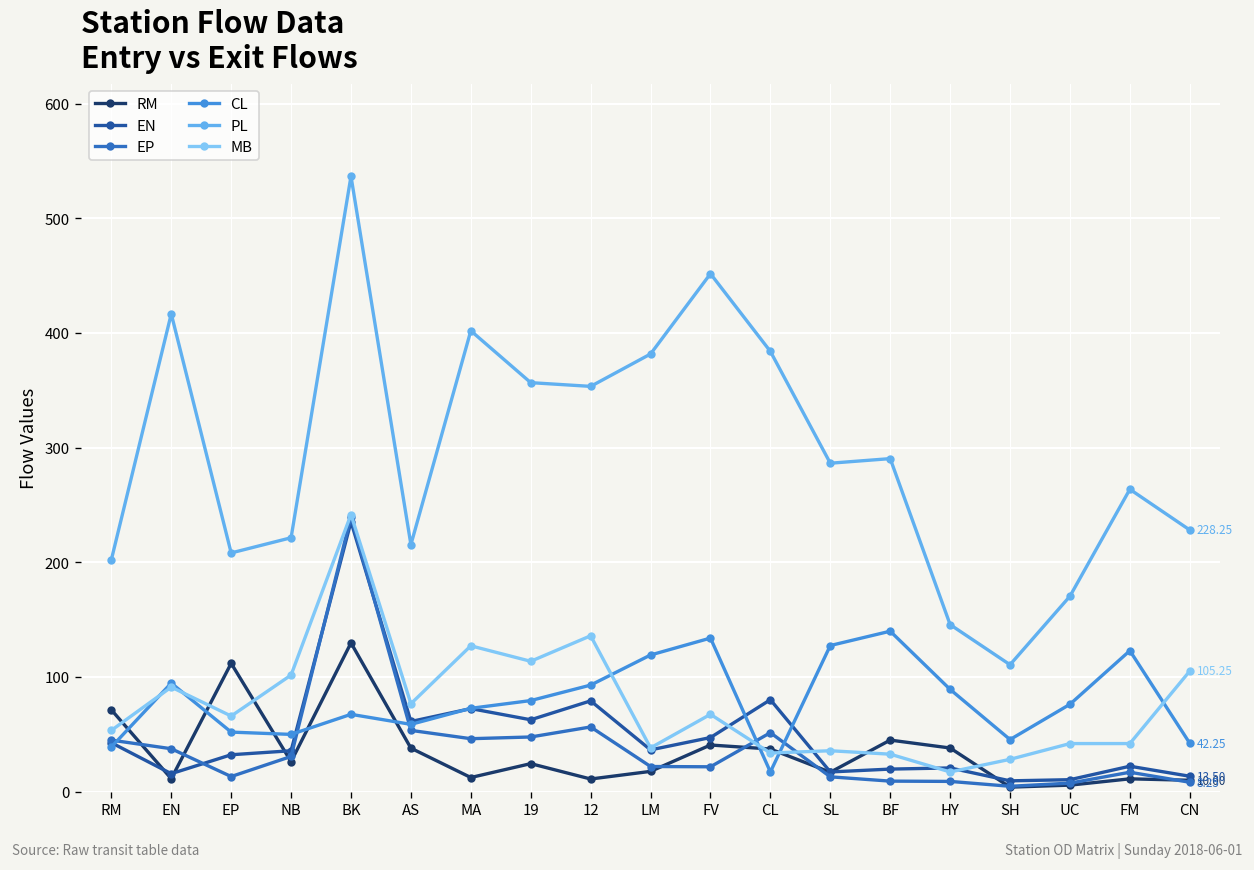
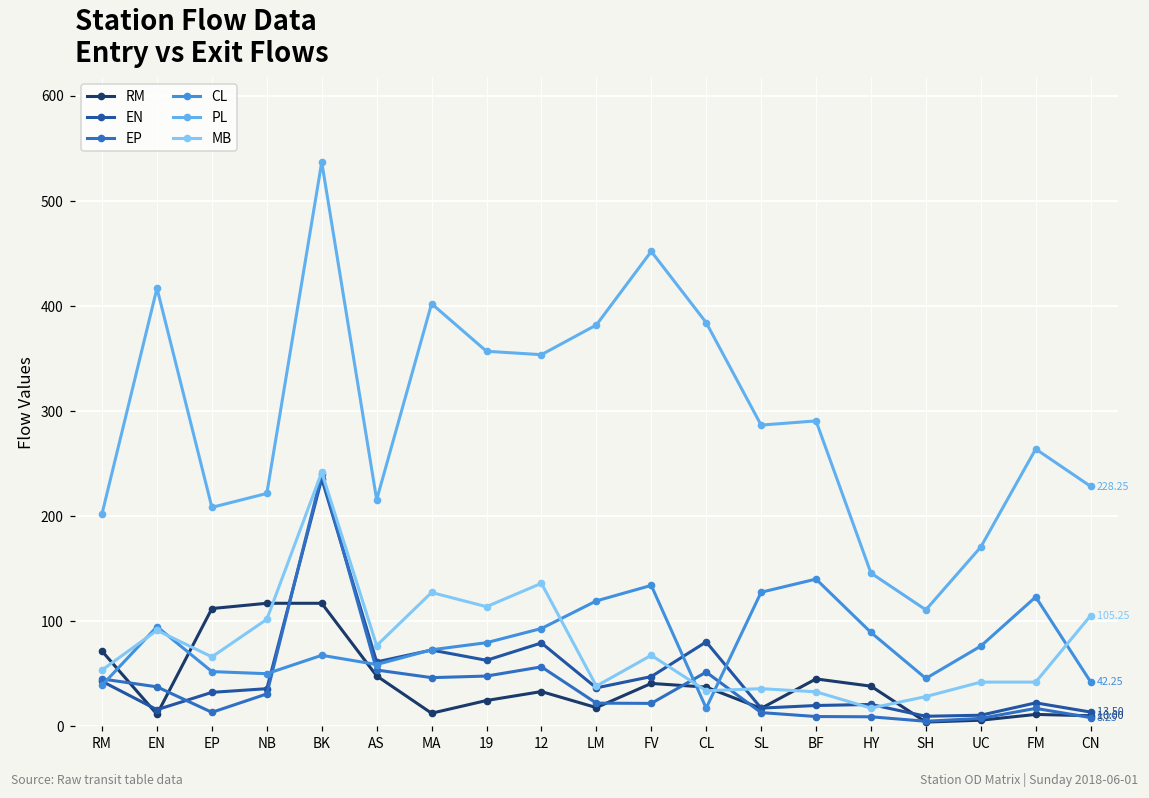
  {
    "RM": {
      "RM": 70,
      "EN": 10,
      "EP": 110,
-     "NB": 30,
-     "BK": 130,
-     "AS": 40,
+     "NB": 120,
+     "BK": 120,
+     "AS": 50,
      "MA": 10,
      "19": 20,
-     "12": 10,
+     "12": 30,
      "LM": 20,
      "FV": 40,
      "CL": 40,
      "BF": 50,
      "HY": 40,
      "FM": 10
    }
  }
